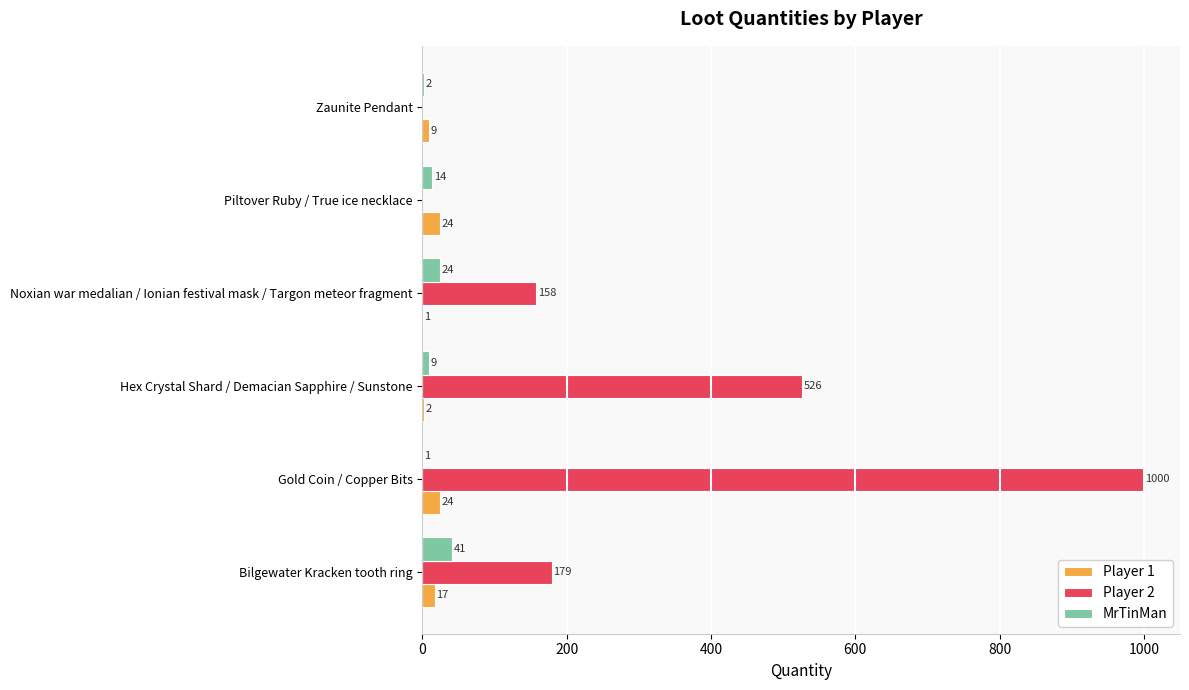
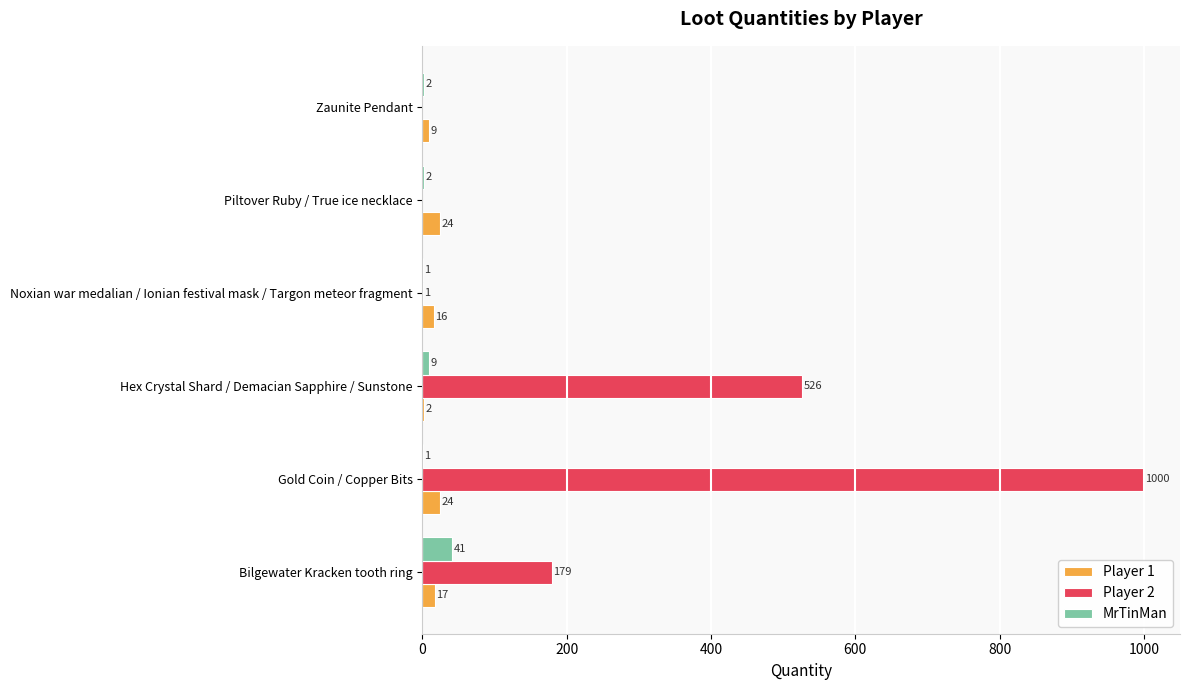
  {
    "Player 1": {
      "Zaunite Pendant": 9,
      "Piltover Ruby / True ice necklace": 24,
-     "Noxian war medalian / Ionian festival mask / Targon meteor fragment": 1,
+     "Noxian war medalian / Ionian festival mask / Targon meteor fragment": 16,
      "Hex Crystal Shard / Demacian Sapphire / Sunstone": 2,
      "Gold Coin / Copper Bits": 24,
      "Bilgewater Kracken tooth ring": 17
    },
    "Player 2": {
-     "Noxian war medalian / Ionian festival mask / Targon meteor fragment": 158,
+     "Noxian war medalian / Ionian festival mask / Targon meteor fragment": 1,
      "Hex Crystal Shard / Demacian Sapphire / Sunstone": 526,
      "Gold Coin / Copper Bits": 1000,
      "Bilgewater Kracken tooth ring": 179
    },
    "MrTinMan": {
      "Zaunite Pendant": 2,
-     "Piltover Ruby / True ice necklace": 14,
-     "Noxian war medalian / Ionian festival mask / Targon meteor fragment": 24,
+     "Piltover Ruby / True ice necklace": 2,
+     "Noxian war medalian / Ionian festival mask / Targon meteor fragment": 1,
      "Hex Crystal Shard / Demacian Sapphire / Sunstone": 9,
      "Gold Coin / Copper Bits": 1,
      "Bilgewater Kracken tooth ring": 41
    }
  }
